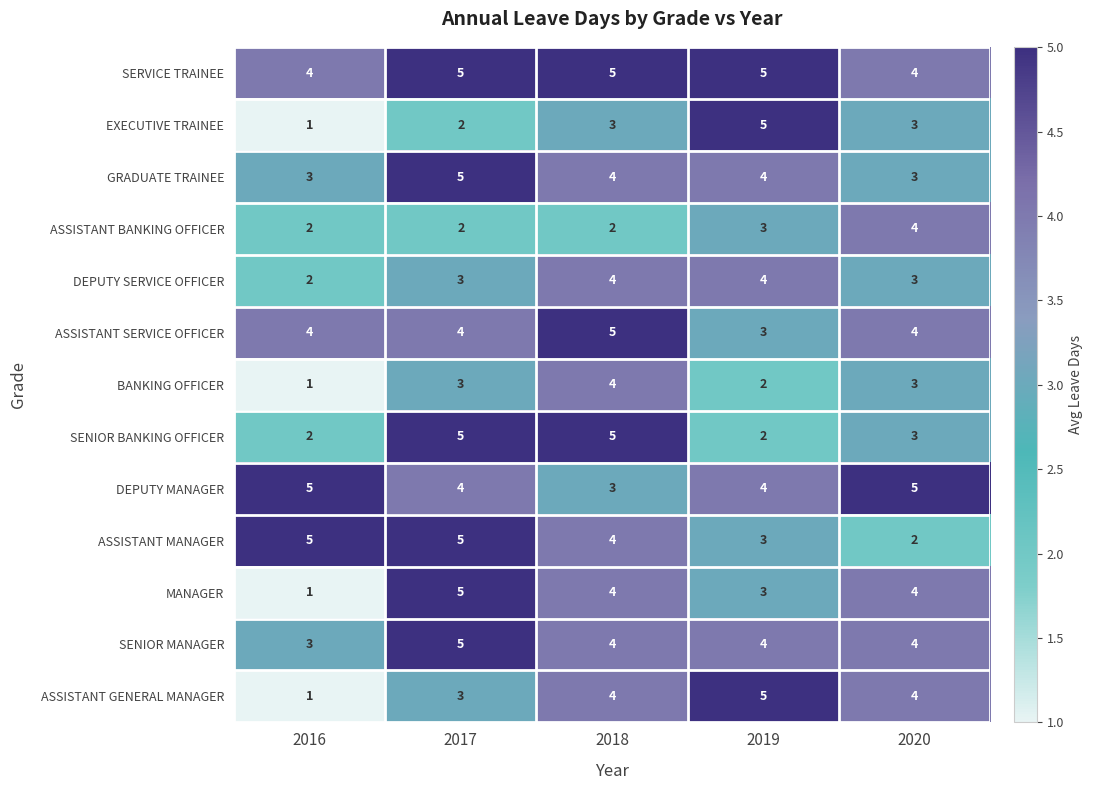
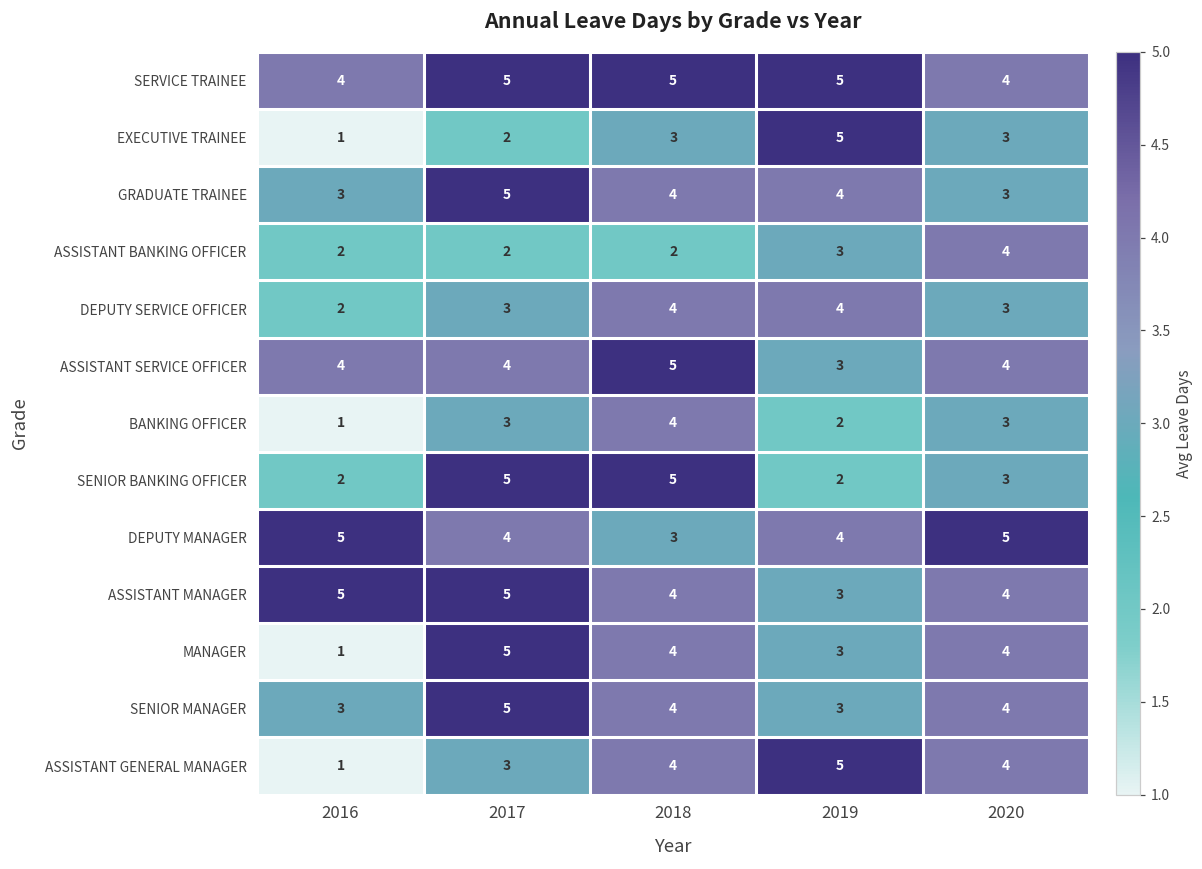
  {
    "SERVICE TRAINEE": {
      "2016": 4,
      "2017": 5,
      "2018": 5,
      "2019": 5,
      "2020": 4
    },
    "EXECUTIVE TRAINEE": {
      "2016": 1,
      "2017": 2,
      "2018": 3,
      "2019": 5,
      "2020": 3
    },
    "GRADUATE TRAINEE": {
      "2016": 3,
      "2017": 5,
      "2018": 4,
      "2019": 4,
      "2020": 3
    },
    "ASSISTANT BANKING OFFICER": {
      "2016": 2,
      "2017": 2,
      "2018": 2,
      "2019": 3,
      "2020": 4
    },
    "DEPUTY SERVICE OFFICER": {
      "2016": 2,
      "2017": 3,
      "2018": 4,
      "2019": 4,
      "2020": 3
    },
    "ASSISTANT SERVICE OFFICER": {
      "2016": 4,
      "2017": 4,
      "2018": 5,
      "2019": 3,
      "2020": 4
    },
    "BANKING OFFICER": {
      "2016": 1,
      "2017": 3,
      "2018": 4,
      "2019": 2,
      "2020": 3
    },
    "SENIOR BANKING OFFICER": {
      "2016": 2,
      "2017": 5,
      "2018": 5,
      "2019": 2,
      "2020": 3
    },
    "DEPUTY MANAGER": {
      "2016": 5,
      "2017": 4,
      "2018": 3,
      "2019": 4,
      "2020": 5
    },
    "ASSISTANT MANAGER": {
      "2016": 5,
      "2017": 5,
      "2018": 4,
      "2019": 3,
-     "2020": 2
+     "2020": 4
    },
    "MANAGER": {
      "2016": 1,
      "2017": 5,
      "2018": 4,
      "2019": 3,
      "2020": 4
    },
    "SENIOR MANAGER": {
      "2016": 3,
      "2017": 5,
      "2018": 4,
-     "2019": 4,
+     "2019": 3,
      "2020": 4
    },
    "ASSISTANT GENERAL MANAGER": {
      "2016": 1,
      "2017": 3,
      "2018": 4,
      "2019": 5,
      "2020": 4
    }
  }
